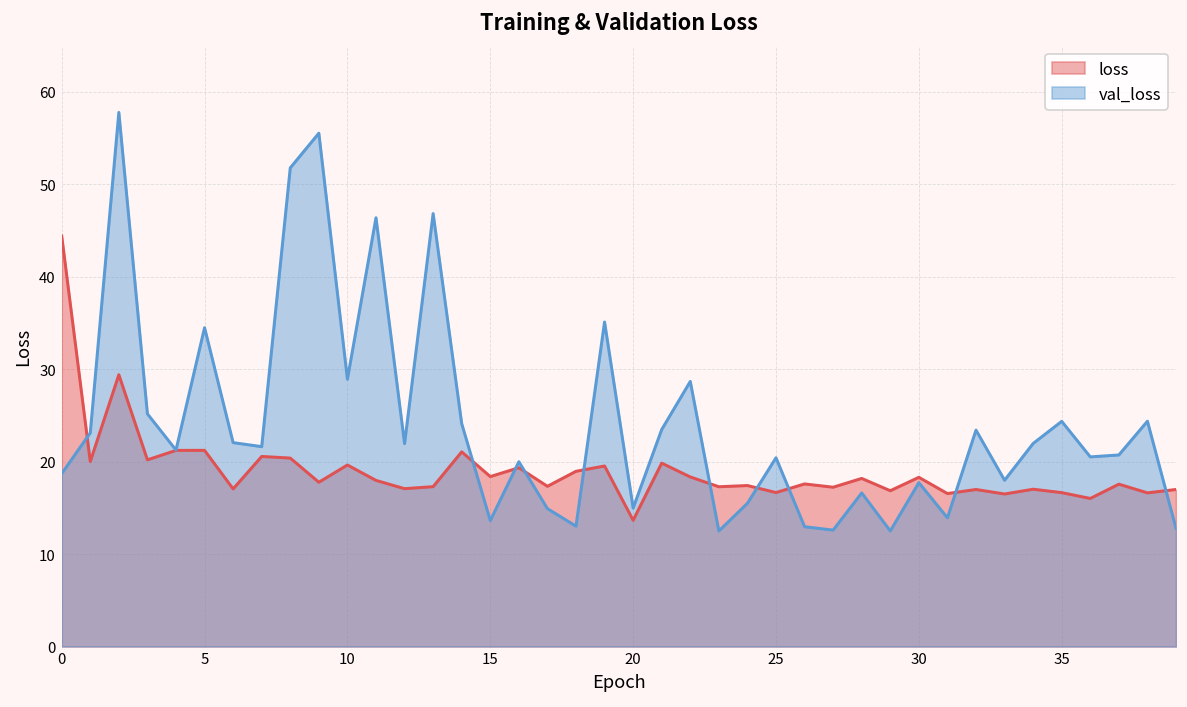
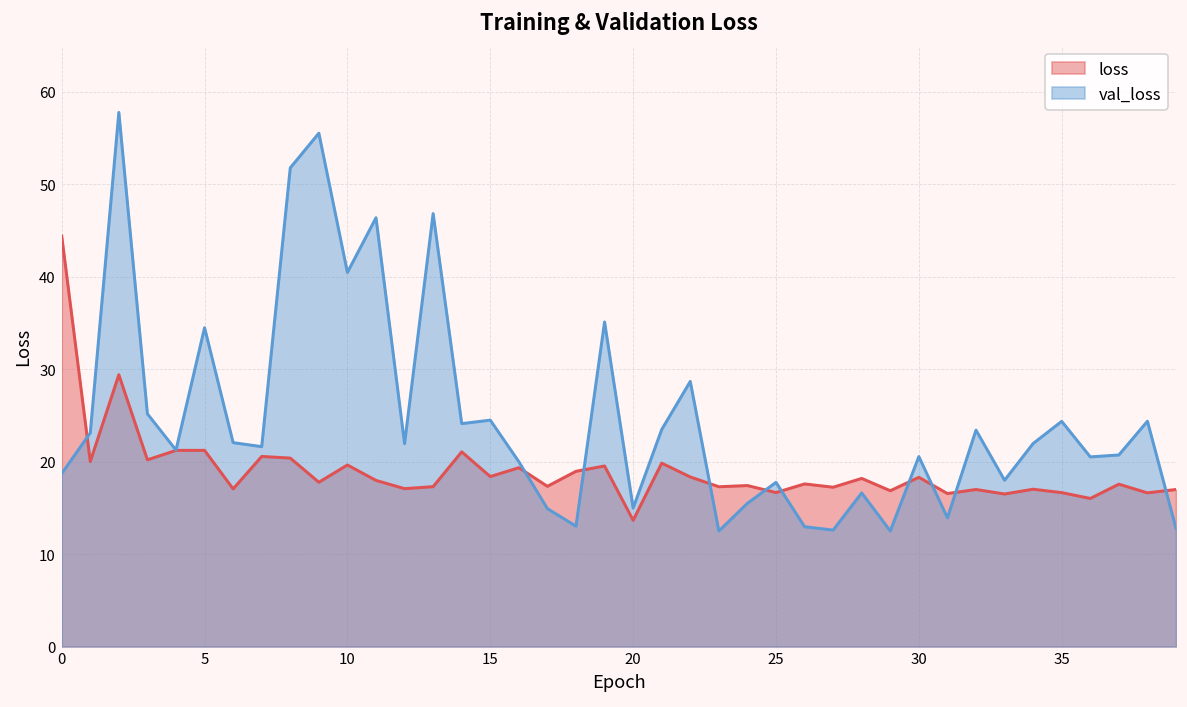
  {
    "loss": {
      "0": 44,
      "5": 21,
      "10": 20,
      "15": 18,
      "20": 14,
      "25": 17,
      "30": 18,
      "35": 17
    },
    "val_loss": {
      "0": 19,
      "5": 34,
-     "10": 29,
-     "15": 14,
+     "10": 40,
+     "15": 24,
      "20": 15,
-     "25": 20,
-     "30": 18,
+     "25": 18,
+     "30": 21,
      "35": 24
    }
  }
